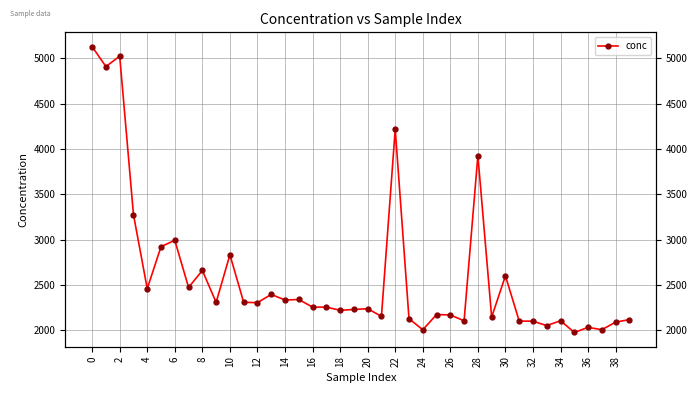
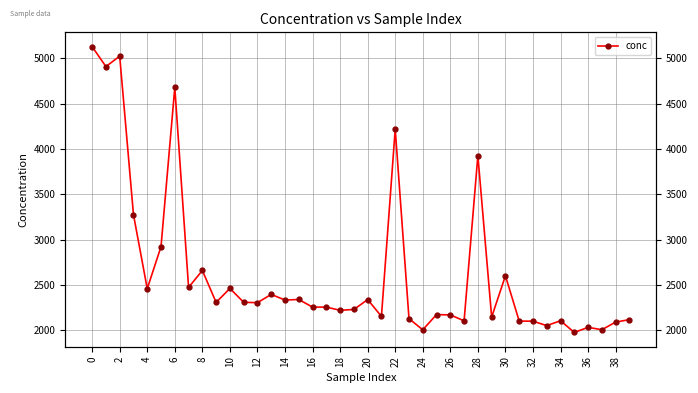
  {
    "0": 5100,
    "2": 5000,
    "4": 2500,
-   "6": 3000,
+   "6": 4700,
    "8": 2700,
-   "10": 2800,
+   "10": 2500,
    "12": 2300,
    "14": 2300,
    "16": 2300,
    "18": 2200,
-   "20": 2200,
+   "20": 2300,
    "22": 4200,
    "24": 2000,
    "26": 2200,
    "28": 3900,
    "30": 2600,
    "32": 2100,
    "34": 2100,
    "36": 2000,
    "38": 2100
  }
